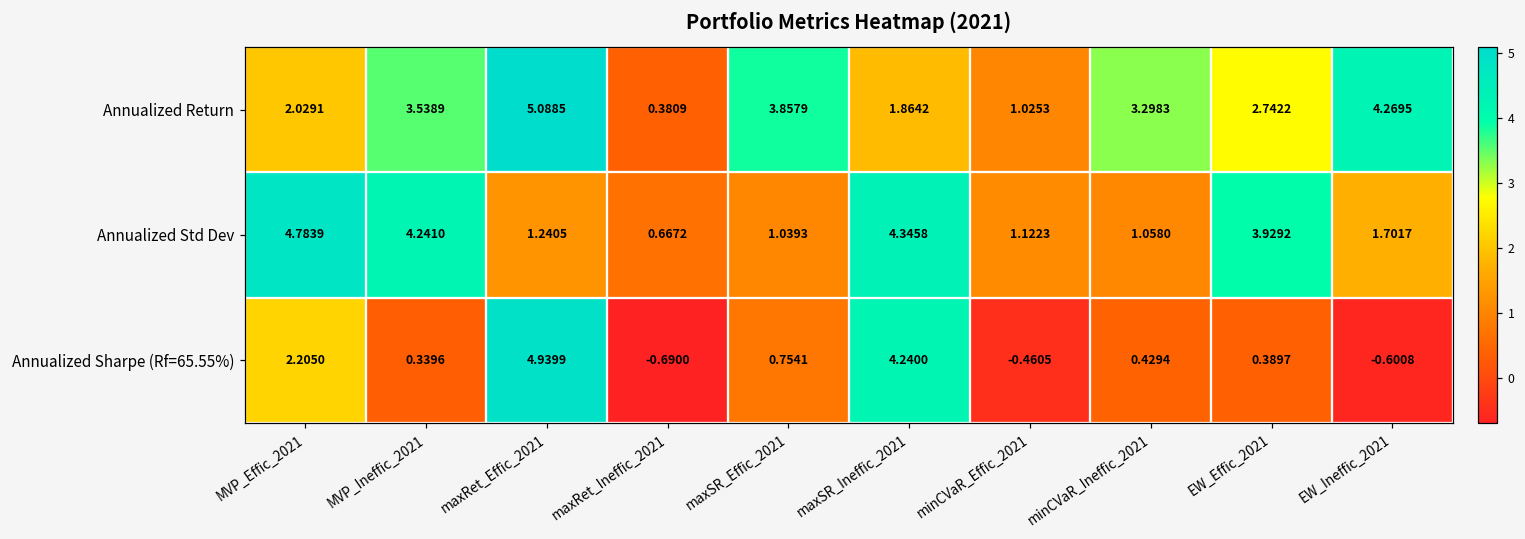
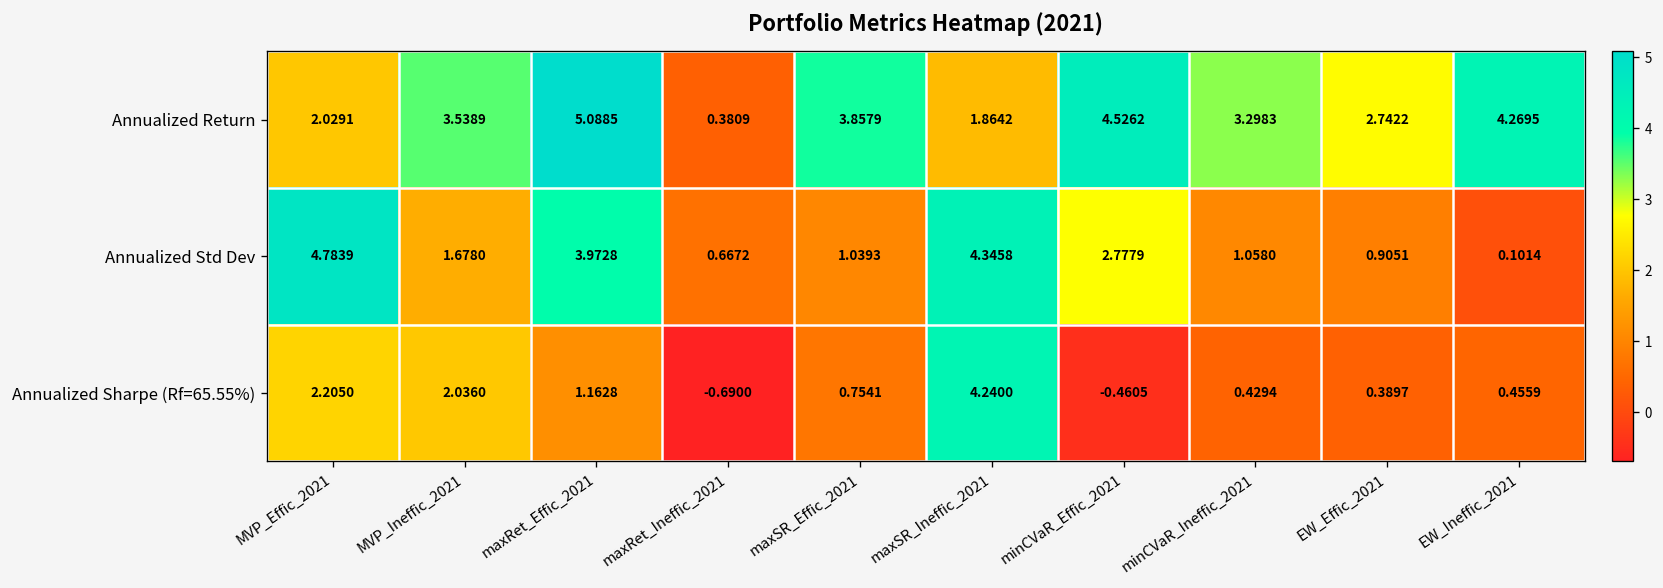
  {
    "Annualized Return": {
      "MVP_Effic_2021": 2.0291,
      "MVP_Ineffic_2021": 3.5389,
      "maxRet_Effic_2021": 5.0885,
      "maxRet_Ineffic_2021": 0.3809,
      "maxSR_Effic_2021": 3.8579,
      "maxSR_Ineffic_2021": 1.8642,
-     "minCVaR_Effic_2021": 1.0253,
+     "minCVaR_Effic_2021": 4.5262,
      "minCVaR_Ineffic_2021": 3.2983,
      "EW_Effic_2021": 2.7422,
      "EW_Ineffic_2021": 4.2695
    },
    "Annualized Std Dev": {
      "MVP_Effic_2021": 4.7839,
-     "MVP_Ineffic_2021": 4.2410,
-     "maxRet_Effic_2021": 1.2405,
+     "MVP_Ineffic_2021": 1.6780,
+     "maxRet_Effic_2021": 3.9728,
      "maxRet_Ineffic_2021": 0.6672,
      "maxSR_Effic_2021": 1.0393,
      "maxSR_Ineffic_2021": 4.3458,
-     "minCVaR_Effic_2021": 1.1223,
+     "minCVaR_Effic_2021": 2.7779,
      "minCVaR_Ineffic_2021": 1.0580,
-     "EW_Effic_2021": 3.9292,
-     "EW_Ineffic_2021": 1.7017
+     "EW_Effic_2021": 0.9051,
+     "EW_Ineffic_2021": 0.1014
    },
    "Annualized Sharpe (Rf=65.55%)": {
      "MVP_Effic_2021": 2.2050,
-     "MVP_Ineffic_2021": 0.3396,
-     "maxRet_Effic_2021": 4.9399,
+     "MVP_Ineffic_2021": 2.0360,
+     "maxRet_Effic_2021": 1.1628,
      "maxRet_Ineffic_2021": -0.6900,
      "maxSR_Effic_2021": 0.7541,
      "maxSR_Ineffic_2021": 4.2400,
      "minCVaR_Effic_2021": -0.4605,
      "minCVaR_Ineffic_2021": 0.4294,
      "EW_Effic_2021": 0.3897,
-     "EW_Ineffic_2021": -0.6008
+     "EW_Ineffic_2021": 0.4559
    }
  }
